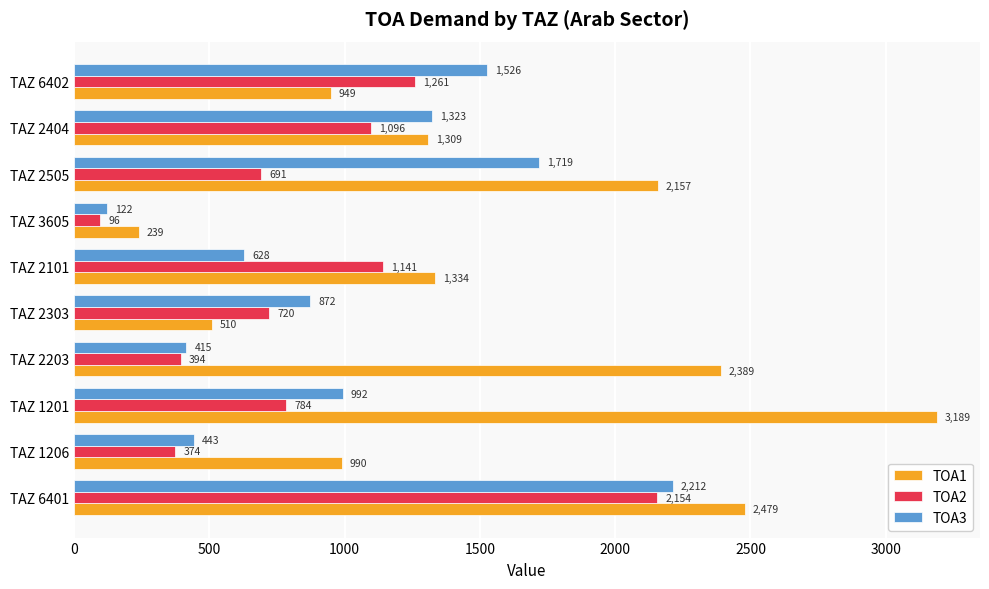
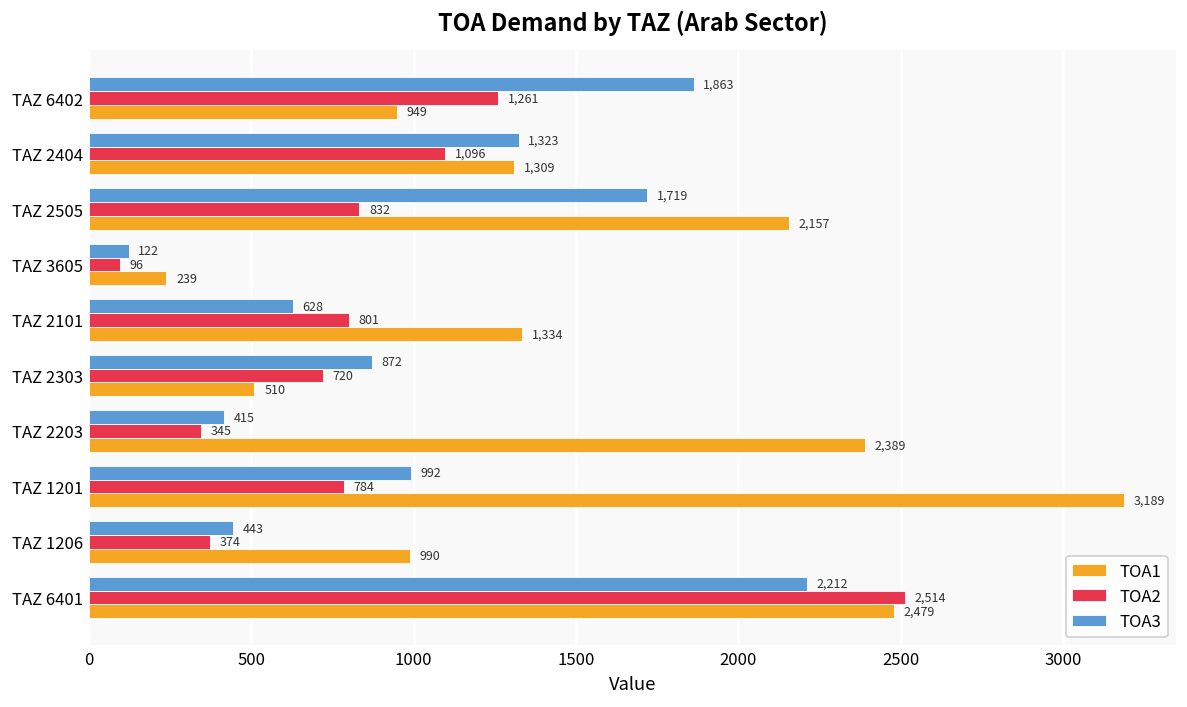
  {
    "TOA1": {
      "TAZ 6402": "949",
      "TAZ 2404": "1,309",
      "TAZ 2505": "2,157",
      "TAZ 3605": "239",
      "TAZ 2101": "1,334",
      "TAZ 2303": "510",
      "TAZ 2203": "2,389",
      "TAZ 1201": "3,189",
      "TAZ 1206": "990",
      "TAZ 6401": "2,479"
    },
    "TOA2": {
      "TAZ 6402": "1,261",
      "TAZ 2404": "1,096",
-     "TAZ 2505": "691",
+     "TAZ 2505": "832",
      "TAZ 3605": "96",
-     "TAZ 2101": "1,141",
+     "TAZ 2101": "801",
      "TAZ 2303": "720",
-     "TAZ 2203": "394",
+     "TAZ 2203": "345",
      "TAZ 1201": "784",
      "TAZ 1206": "374",
-     "TAZ 6401": "2,154"
+     "TAZ 6401": "2,514"
    },
    "TOA3": {
-     "TAZ 6402": "1,526",
+     "TAZ 6402": "1,863",
      "TAZ 2404": "1,323",
      "TAZ 2505": "1,719",
      "TAZ 3605": "122",
      "TAZ 2101": "628",
      "TAZ 2303": "872",
      "TAZ 2203": "415",
      "TAZ 1201": "992",
      "TAZ 1206": "443",
      "TAZ 6401": "2,212"
    }
  }
